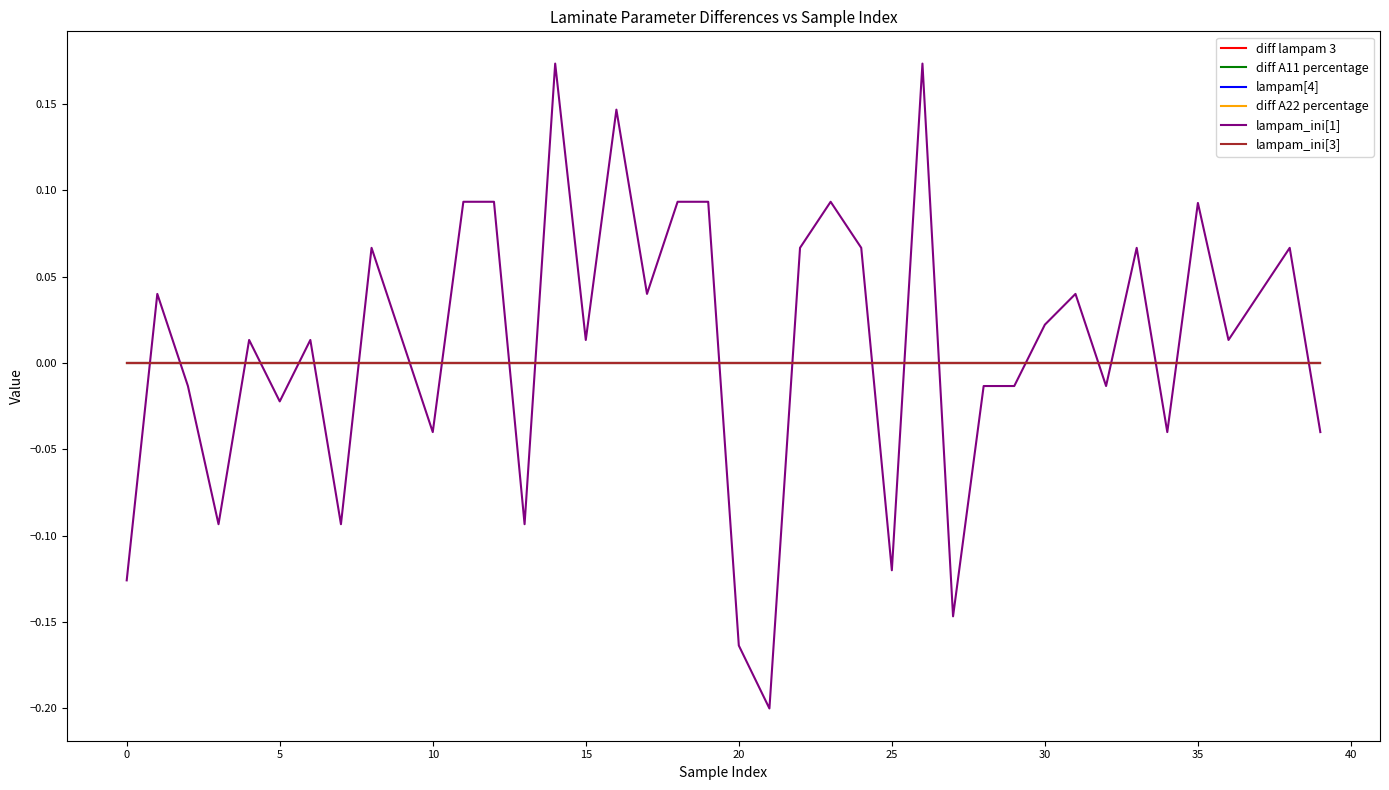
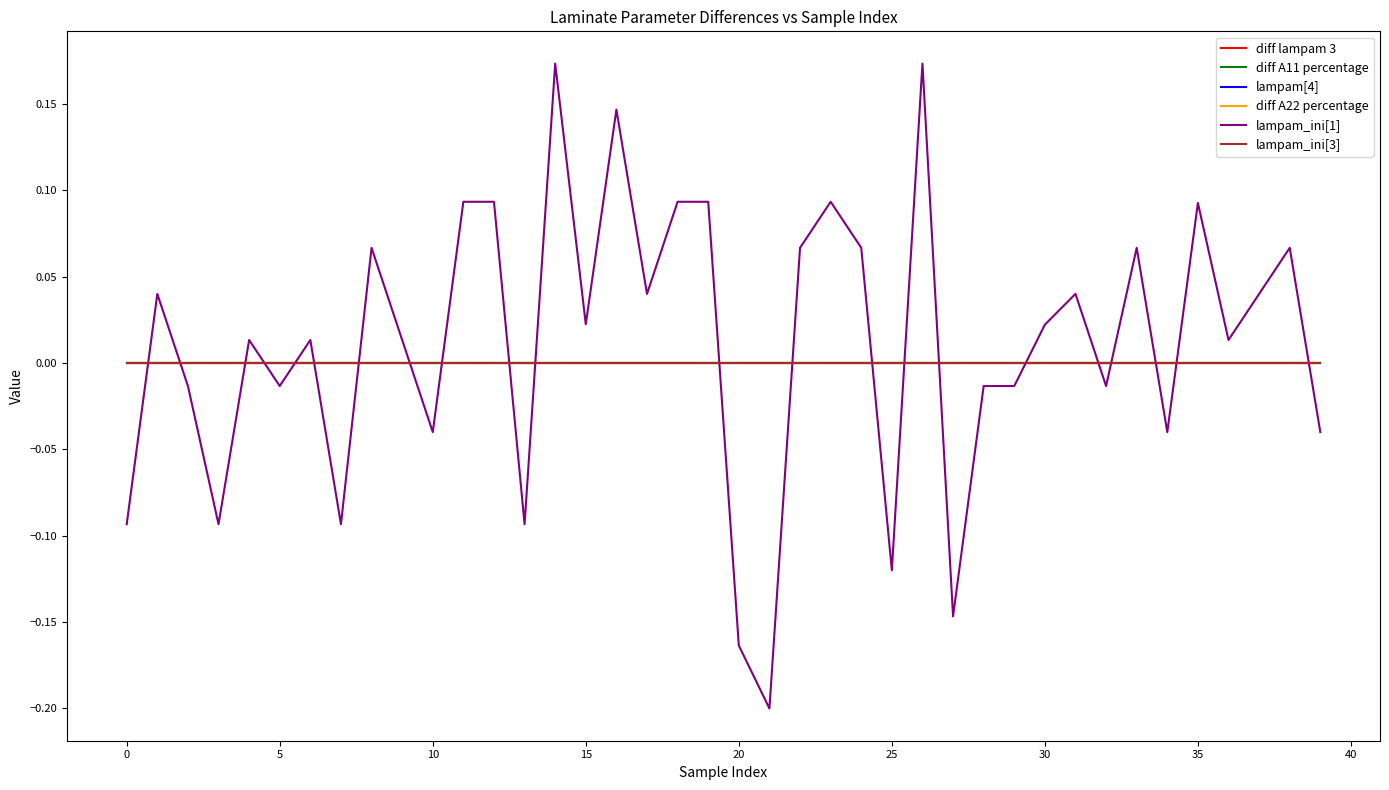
  {
    "lampam_ini[3]": {
      "0": 0.000,
      "5": 0.000,
      "10": 0.000,
      "15": 0.000,
      "20": 0.000,
      "25": 0.000,
      "30": 0.000,
      "35": 0.000
    },
    "lampam_ini[1]": {
-     "0": -0.126,
-     "5": -0.022,
+     "0": -0.093,
+     "5": -0.013,
      "10": -0.040,
-     "15": 0.013,
+     "15": 0.022,
      "20": -0.164,
      "25": -0.120,
      "30": 0.022,
      "35": 0.093
    }
  }
